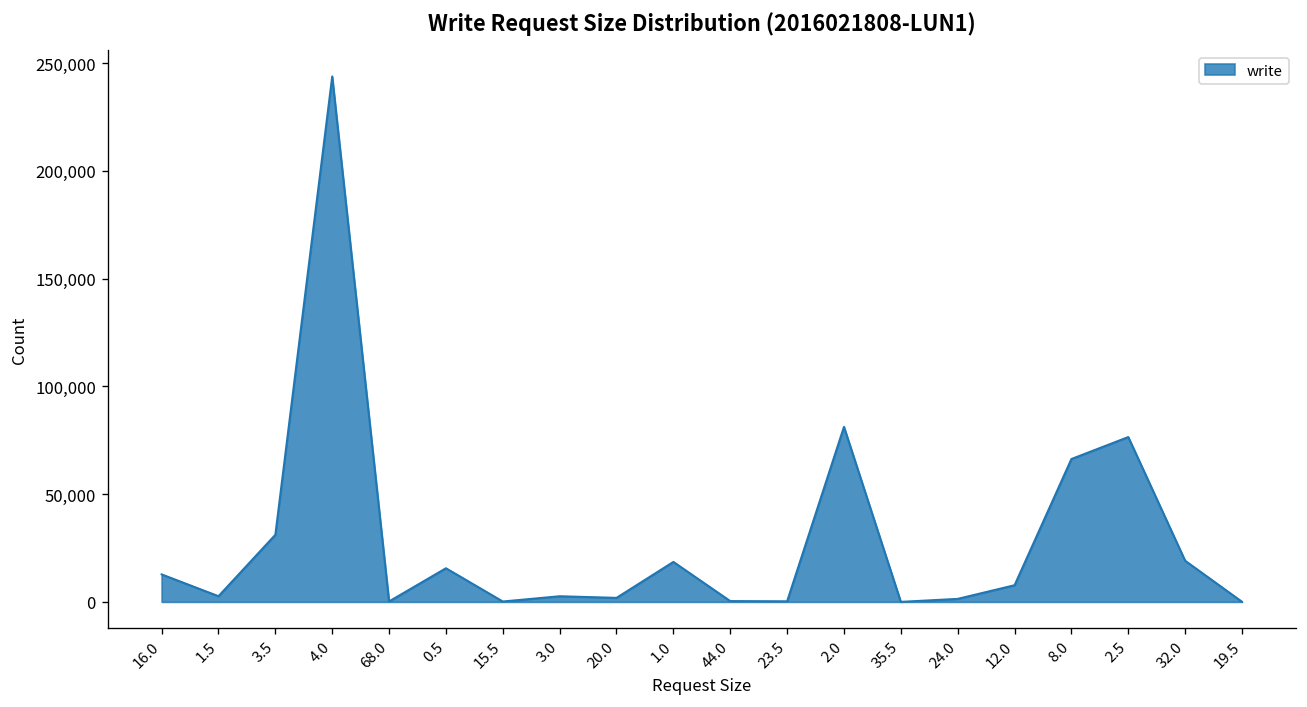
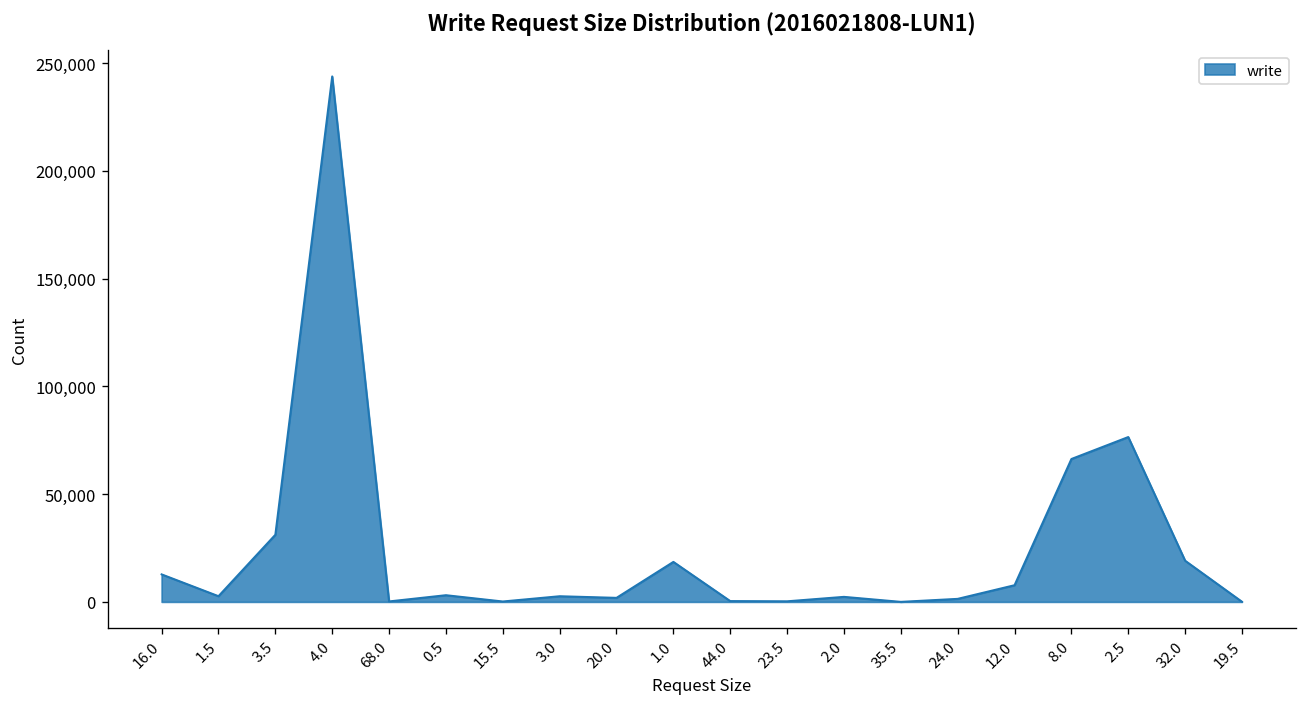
  {
    "16.0": "13,000",
    "1.5": "3,000",
    "3.5": "31,000",
    "4.0": "244,000",
    "68.0": "0",
-   "0.5": "16,000",
+   "0.5": "3,000",
    "15.5": "0",
    "3.0": "3,000",
    "20.0": "2,000",
    "1.0": "19,000",
    "44.0": "0",
    "23.5": "0",
-   "2.0": "81,000",
+   "2.0": "2,000",
    "35.5": "0",
    "24.0": "1,000",
    "12.0": "8,000",
    "8.0": "66,000",
    "2.5": "76,000",
    "32.0": "19,000",
    "19.5": "0"
  }
